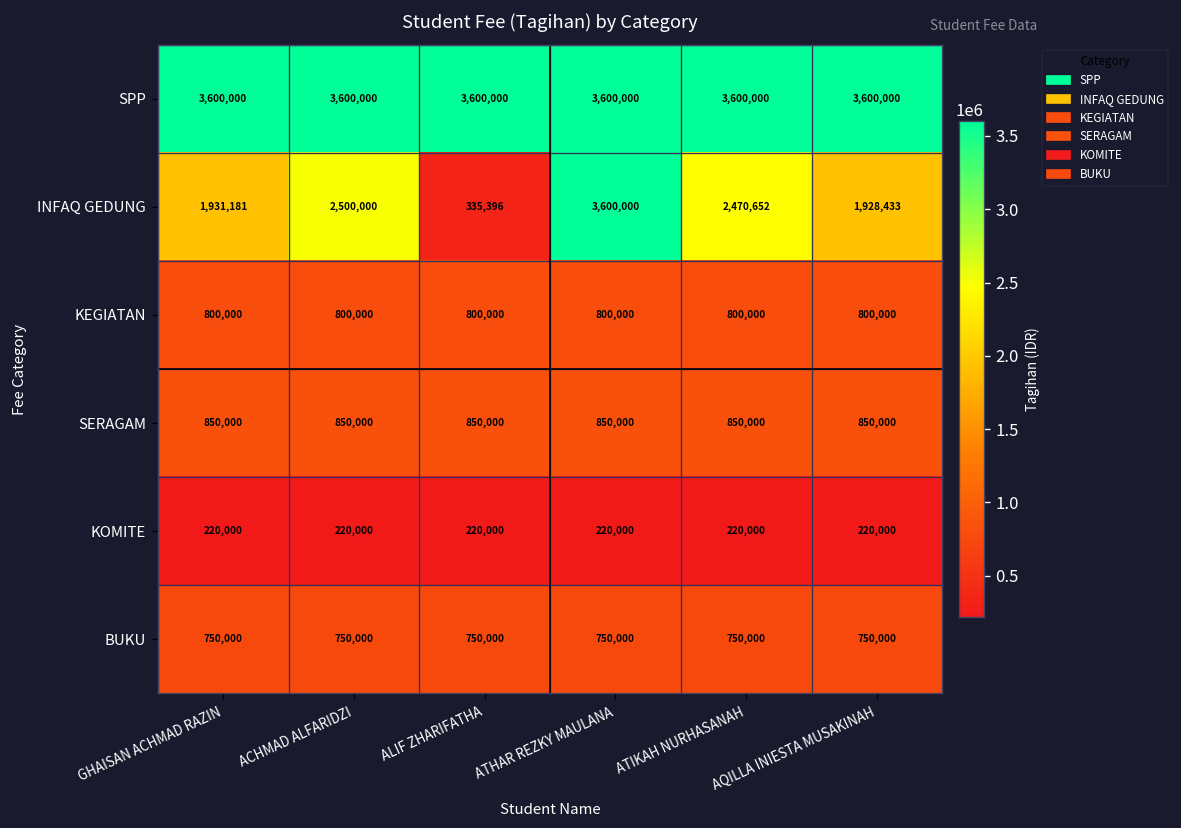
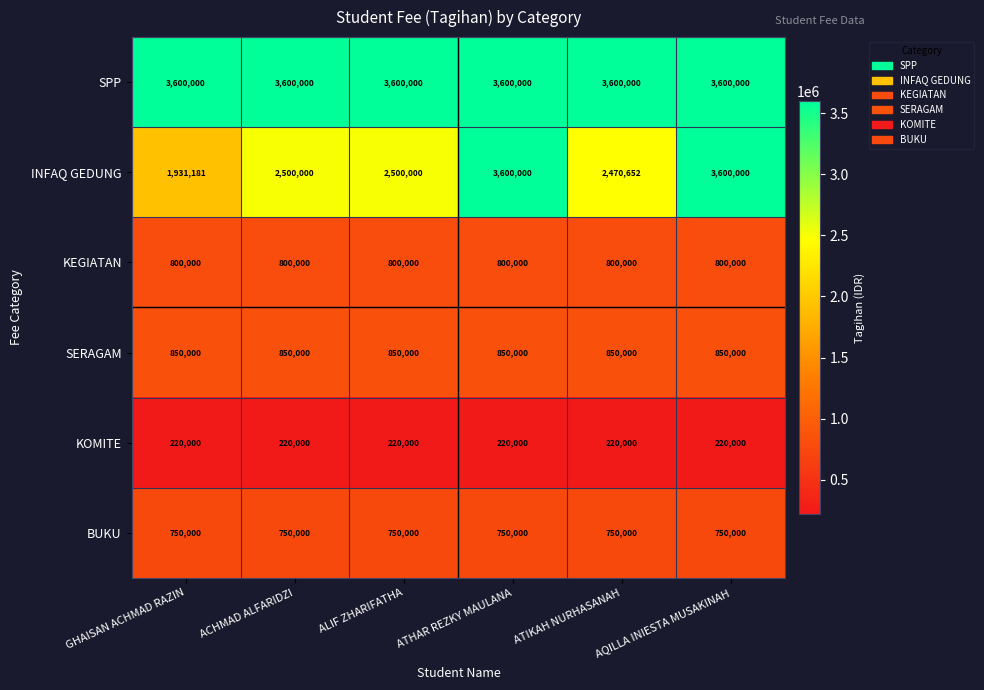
  {
    "SPP": {
      "GHAISAN ACHMAD RAZIN": "3,600,000",
      "ACHMAD ALFARIDZI": "3,600,000",
      "ALIF ZHARIFATHA": "3,600,000",
      "ATHAR REZKY MAULANA": "3,600,000",
      "ATIKAH NURHASANAH": "3,600,000",
      "AQILLA INIESTA MUSAKINAH": "3,600,000"
    },
    "INFAQ GEDUNG": {
      "GHAISAN ACHMAD RAZIN": "1,931,181",
      "ACHMAD ALFARIDZI": "2,500,000",
-     "ALIF ZHARIFATHA": "335,396",
+     "ALIF ZHARIFATHA": "2,500,000",
      "ATHAR REZKY MAULANA": "3,600,000",
      "ATIKAH NURHASANAH": "2,470,652",
-     "AQILLA INIESTA MUSAKINAH": "1,928,433"
+     "AQILLA INIESTA MUSAKINAH": "3,600,000"
    },
    "KEGIATAN": {
      "GHAISAN ACHMAD RAZIN": "800,000",
      "ACHMAD ALFARIDZI": "800,000",
      "ALIF ZHARIFATHA": "800,000",
      "ATHAR REZKY MAULANA": "800,000",
      "ATIKAH NURHASANAH": "800,000",
      "AQILLA INIESTA MUSAKINAH": "800,000"
    },
    "SERAGAM": {
      "GHAISAN ACHMAD RAZIN": "850,000",
      "ACHMAD ALFARIDZI": "850,000",
      "ALIF ZHARIFATHA": "850,000",
      "ATHAR REZKY MAULANA": "850,000",
      "ATIKAH NURHASANAH": "850,000",
      "AQILLA INIESTA MUSAKINAH": "850,000"
    },
    "KOMITE": {
      "GHAISAN ACHMAD RAZIN": "220,000",
      "ACHMAD ALFARIDZI": "220,000",
      "ALIF ZHARIFATHA": "220,000",
      "ATHAR REZKY MAULANA": "220,000",
      "ATIKAH NURHASANAH": "220,000",
      "AQILLA INIESTA MUSAKINAH": "220,000"
    },
    "BUKU": {
      "GHAISAN ACHMAD RAZIN": "750,000",
      "ACHMAD ALFARIDZI": "750,000",
      "ALIF ZHARIFATHA": "750,000",
      "ATHAR REZKY MAULANA": "750,000",
      "ATIKAH NURHASANAH": "750,000",
      "AQILLA INIESTA MUSAKINAH": "750,000"
    }
  }
